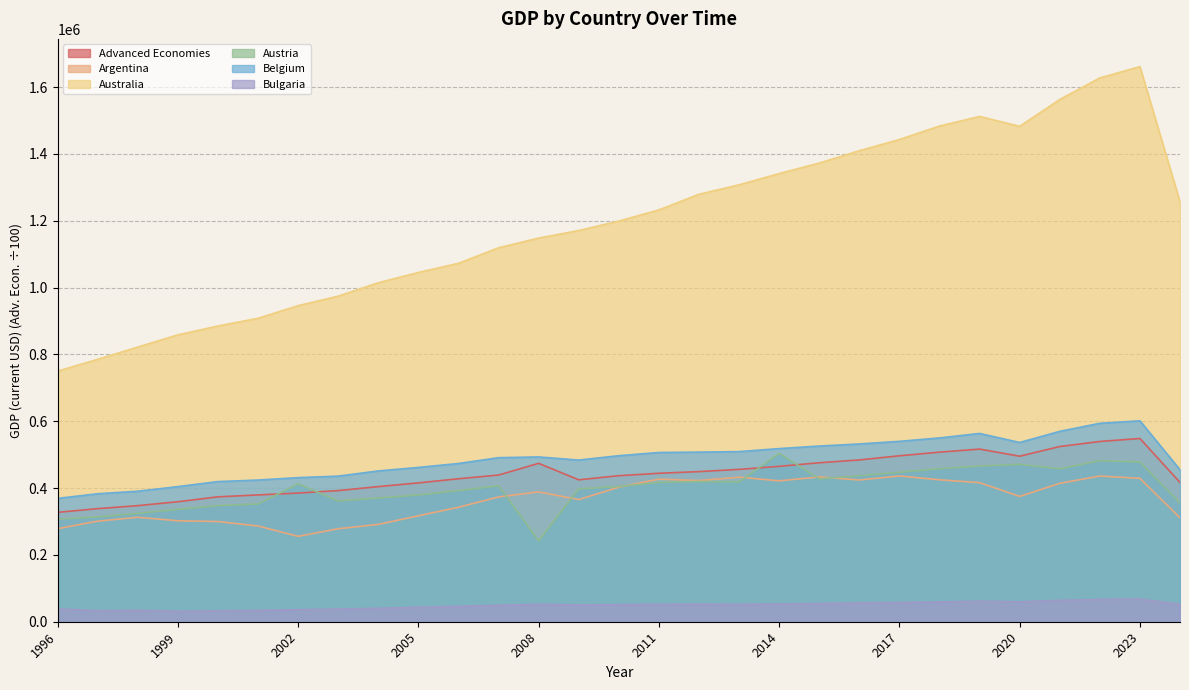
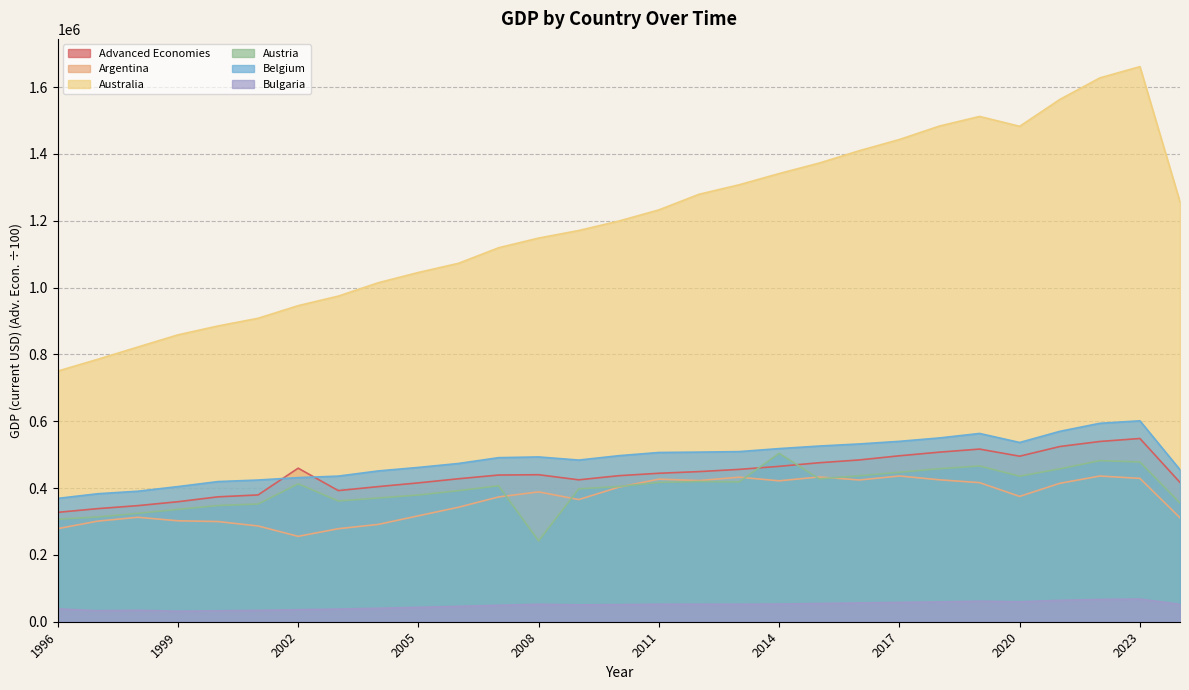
  {
    "Advanced Economies": {
      "1996": 330000,
      "1999": 360000,
-     "2002": 390000,
+     "2002": 460000,
      "2005": 420000,
-     "2008": 470000,
+     "2008": 440000,
      "2011": 440000,
      "2014": 470000,
      "2017": 500000,
      "2020": 500000,
      "2023": 550000
    },
    "Austria": {
      "1996": 310000,
      "1999": 340000,
      "2002": 410000,
      "2005": 380000,
      "2008": 240000,
      "2011": 420000,
      "2014": 500000,
      "2017": 450000,
-     "2020": 470000,
+     "2020": 440000,
      "2023": 480000
    }
  }
